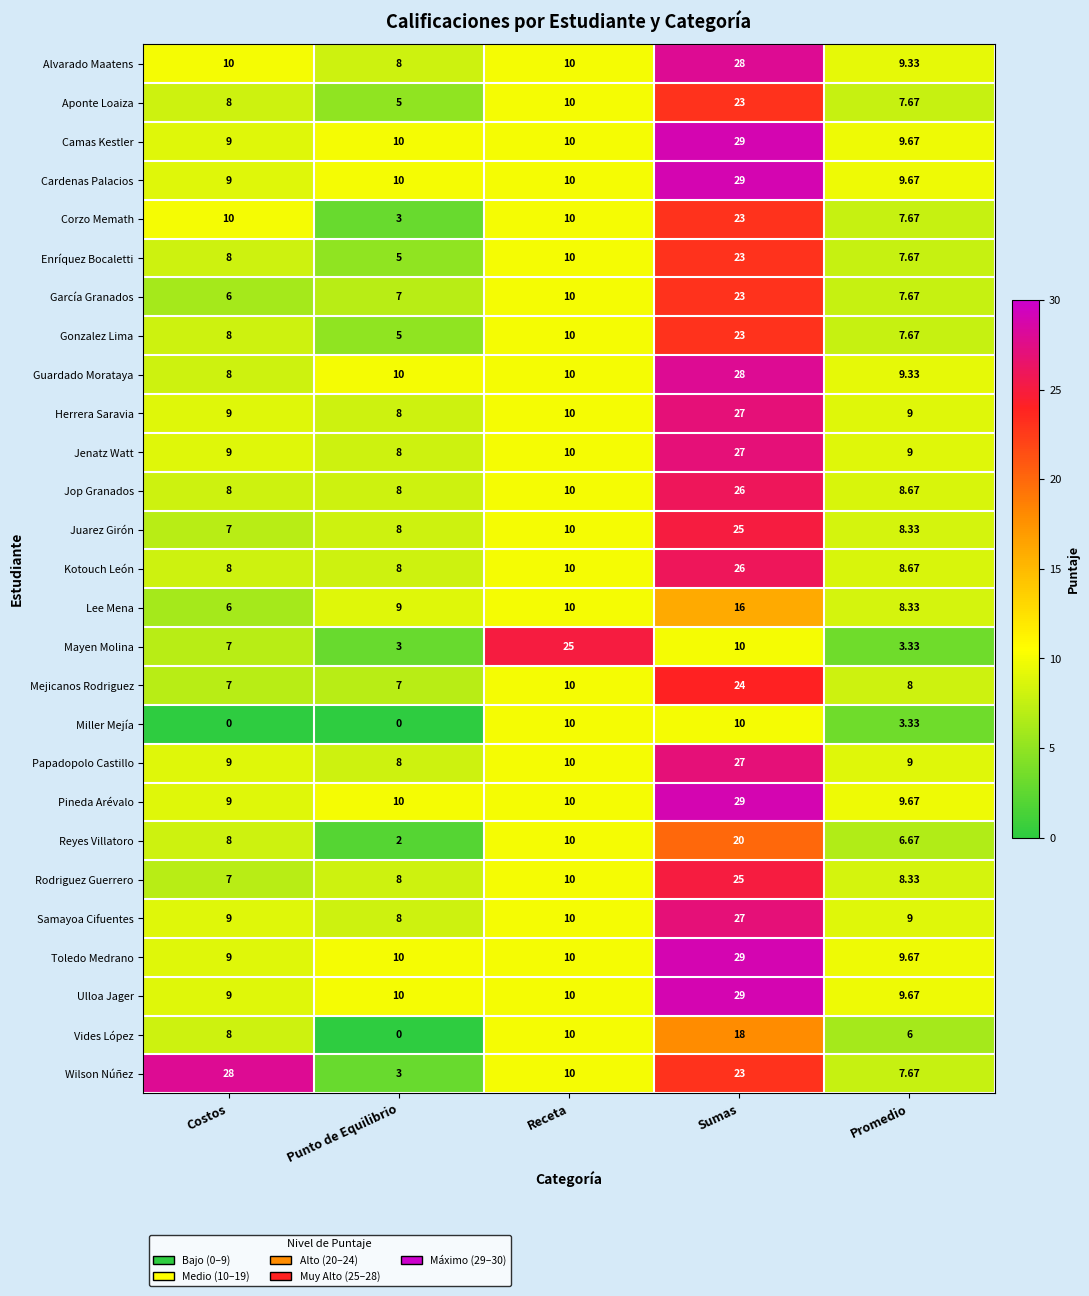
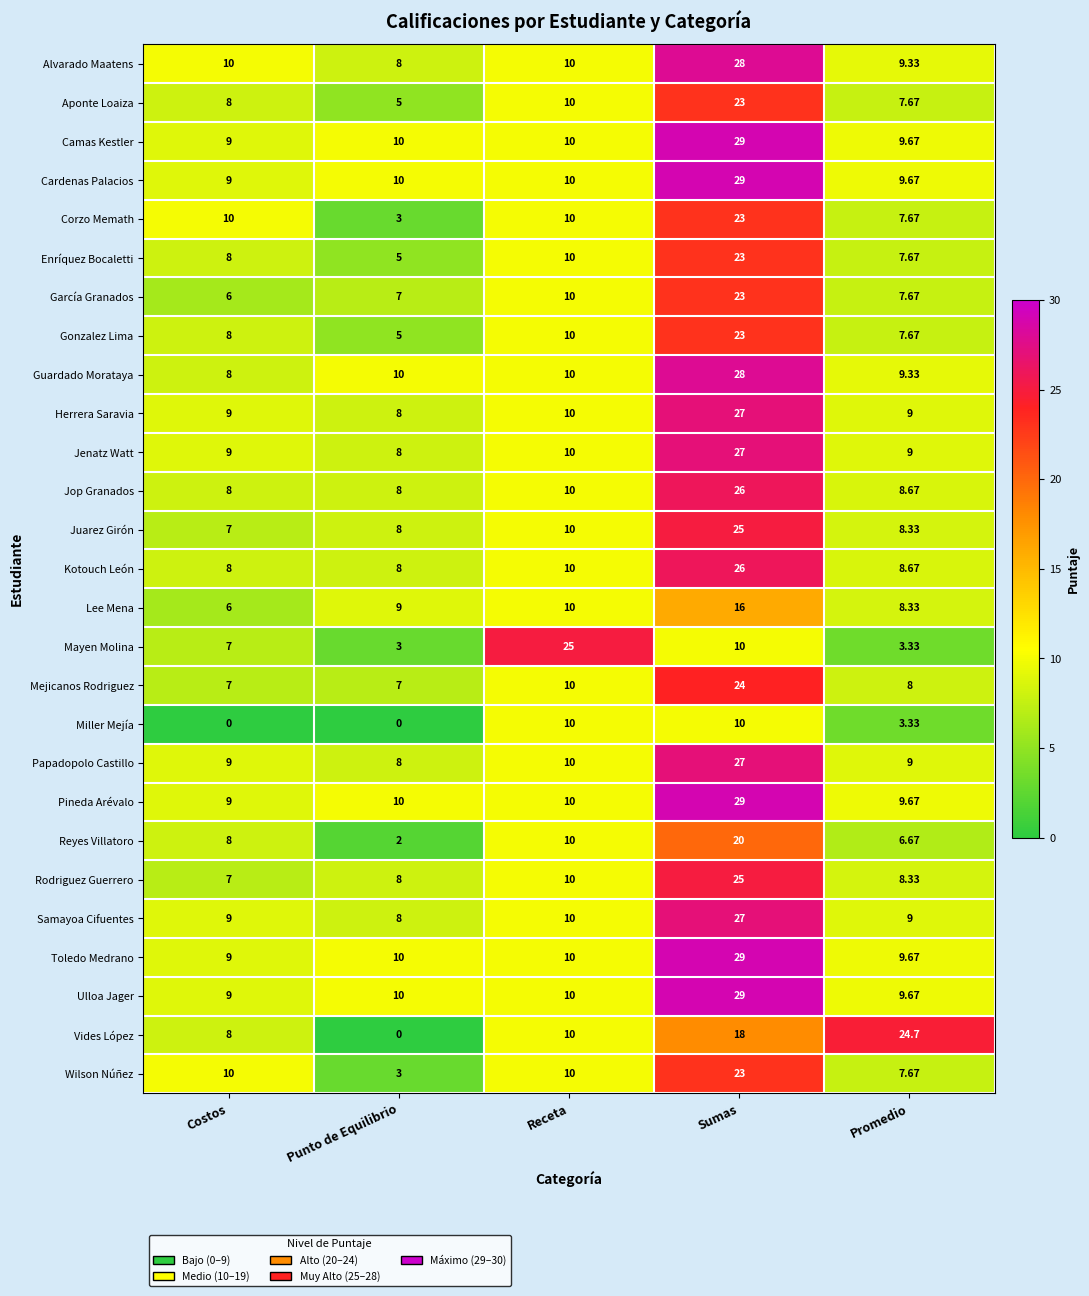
  {
    "Alvarado Maatens": {
      "Costos": 10,
      "Punto de Equilibrio": 8,
      "Receta": 10,
      "Sumas": 28,
      "Promedio": 9.33
    },
    "Aponte Loaiza": {
      "Costos": 8,
      "Punto de Equilibrio": 5,
      "Receta": 10,
      "Sumas": 23,
      "Promedio": 7.67
    },
    "Camas Kestler": {
      "Costos": 9,
      "Punto de Equilibrio": 10,
      "Receta": 10,
      "Sumas": 29,
      "Promedio": 9.67
    },
    "Cardenas Palacios": {
      "Costos": 9,
      "Punto de Equilibrio": 10,
      "Receta": 10,
      "Sumas": 29,
      "Promedio": 9.67
    },
    "Corzo Memath": {
      "Costos": 10,
      "Punto de Equilibrio": 3,
      "Receta": 10,
      "Sumas": 23,
      "Promedio": 7.67
    },
    "Enríquez Bocaletti": {
      "Costos": 8,
      "Punto de Equilibrio": 5,
      "Receta": 10,
      "Sumas": 23,
      "Promedio": 7.67
    },
    "García Granados": {
      "Costos": 6,
      "Punto de Equilibrio": 7,
      "Receta": 10,
      "Sumas": 23,
      "Promedio": 7.67
    },
    "Gonzalez Lima": {
      "Costos": 8,
      "Punto de Equilibrio": 5,
      "Receta": 10,
      "Sumas": 23,
      "Promedio": 7.67
    },
    "Guardado Morataya": {
      "Costos": 8,
      "Punto de Equilibrio": 10,
      "Receta": 10,
      "Sumas": 28,
      "Promedio": 9.33
    },
    "Herrera Saravia": {
      "Costos": 9,
      "Punto de Equilibrio": 8,
      "Receta": 10,
      "Sumas": 27,
      "Promedio": 9
    },
    "Jenatz Watt": {
      "Costos": 9,
      "Punto de Equilibrio": 8,
      "Receta": 10,
      "Sumas": 27,
      "Promedio": 9
    },
    "Jop Granados": {
      "Costos": 8,
      "Punto de Equilibrio": 8,
      "Receta": 10,
      "Sumas": 26,
      "Promedio": 8.67
    },
    "Juarez Girón": {
      "Costos": 7,
      "Punto de Equilibrio": 8,
      "Receta": 10,
      "Sumas": 25,
      "Promedio": 8.33
    },
    "Kotouch León": {
      "Costos": 8,
      "Punto de Equilibrio": 8,
      "Receta": 10,
      "Sumas": 26,
      "Promedio": 8.67
    },
    "Lee Mena": {
      "Costos": 6,
      "Punto de Equilibrio": 9,
      "Receta": 10,
      "Sumas": 16,
      "Promedio": 8.33
    },
    "Mayen Molina": {
      "Costos": 7,
      "Punto de Equilibrio": 3,
      "Receta": 25,
      "Sumas": 10,
      "Promedio": 3.33
    },
    "Mejicanos Rodriguez": {
      "Costos": 7,
      "Punto de Equilibrio": 7,
      "Receta": 10,
      "Sumas": 24,
      "Promedio": 8
    },
    "Miller Mejía": {
      "Costos": 0,
      "Punto de Equilibrio": 0,
      "Receta": 10,
      "Sumas": 10,
      "Promedio": 3.33
    },
    "Papadopolo Castillo": {
      "Costos": 9,
      "Punto de Equilibrio": 8,
      "Receta": 10,
      "Sumas": 27,
      "Promedio": 9
    },
    "Pineda Arévalo": {
      "Costos": 9,
      "Punto de Equilibrio": 10,
      "Receta": 10,
      "Sumas": 29,
      "Promedio": 9.67
    },
    "Reyes Villatoro": {
      "Costos": 8,
      "Punto de Equilibrio": 2,
      "Receta": 10,
      "Sumas": 20,
      "Promedio": 6.67
    },
    "Rodriguez Guerrero": {
      "Costos": 7,
      "Punto de Equilibrio": 8,
      "Receta": 10,
      "Sumas": 25,
      "Promedio": 8.33
    },
    "Samayoa Cifuentes": {
      "Costos": 9,
      "Punto de Equilibrio": 8,
      "Receta": 10,
      "Sumas": 27,
      "Promedio": 9
    },
    "Toledo Medrano": {
      "Costos": 9,
      "Punto de Equilibrio": 10,
      "Receta": 10,
      "Sumas": 29,
      "Promedio": 9.67
    },
    "Ulloa Jager": {
      "Costos": 9,
      "Punto de Equilibrio": 10,
      "Receta": 10,
      "Sumas": 29,
      "Promedio": 9.67
    },
    "Vides López": {
      "Costos": 8,
      "Punto de Equilibrio": 0,
      "Receta": 10,
      "Sumas": 18,
-     "Promedio": 6
+     "Promedio": 24.7
    },
    "Wilson Núñez": {
-     "Costos": 28,
+     "Costos": 10,
      "Punto de Equilibrio": 3,
      "Receta": 10,
      "Sumas": 23,
      "Promedio": 7.67
    }
  }
